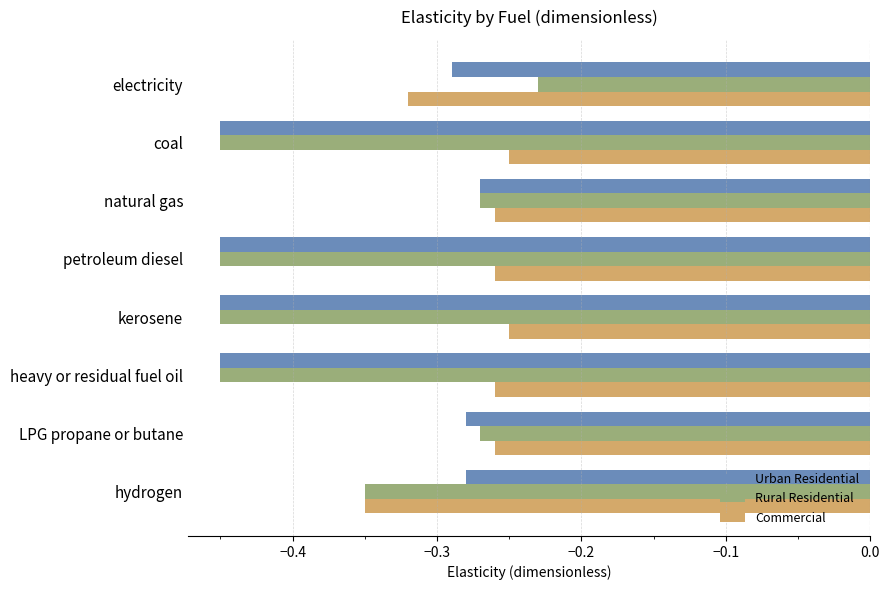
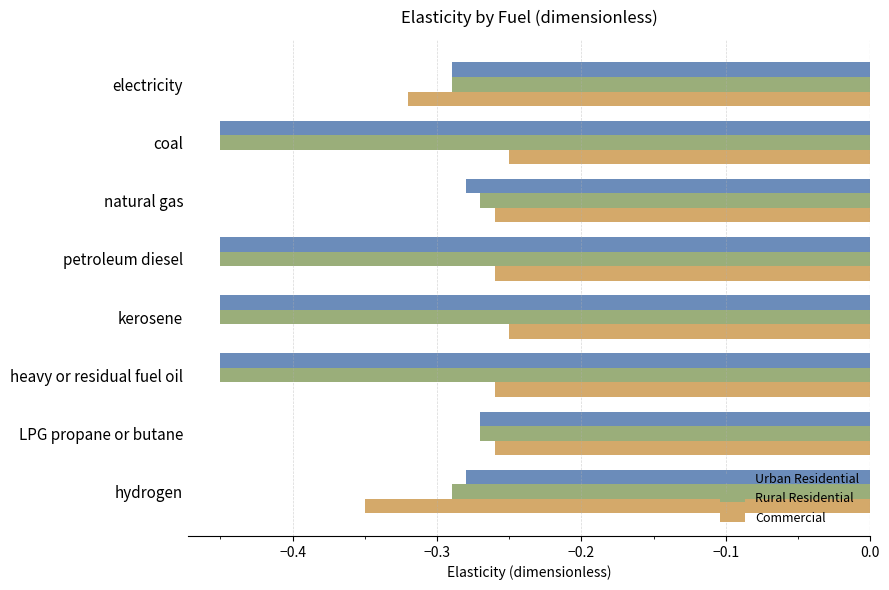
  {
    "Urban Residential": {
      "electricity": -0.29,
      "coal": -0.45,
-     "natural gas": -0.27,
+     "natural gas": -0.28,
      "petroleum diesel": -0.45,
      "kerosene": -0.45,
      "heavy or residual fuel oil": -0.45,
-     "LPG propane or butane": -0.28,
+     "LPG propane or butane": -0.27,
      "hydrogen": -0.28
    },
    "Rural Residential": {
-     "electricity": -0.23,
+     "electricity": -0.29,
      "coal": -0.45,
      "natural gas": -0.27,
      "petroleum diesel": -0.45,
      "kerosene": -0.45,
      "heavy or residual fuel oil": -0.45,
      "LPG propane or butane": -0.27,
-     "hydrogen": -0.35
+     "hydrogen": -0.29
    },
    "Commercial": {
      "electricity": -0.32,
      "coal": -0.25,
      "natural gas": -0.26,
      "petroleum diesel": -0.26,
      "kerosene": -0.25,
      "heavy or residual fuel oil": -0.26,
      "LPG propane or butane": -0.26,
      "hydrogen": -0.35
    }
  }
